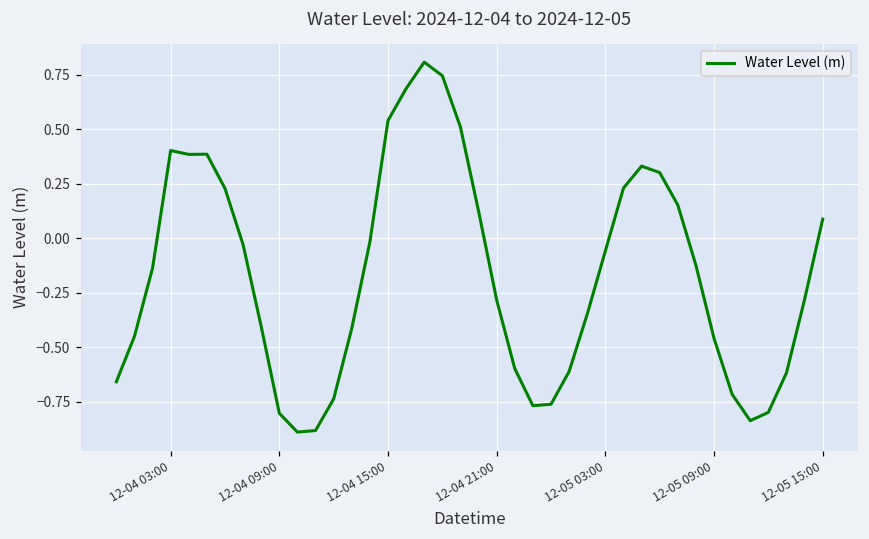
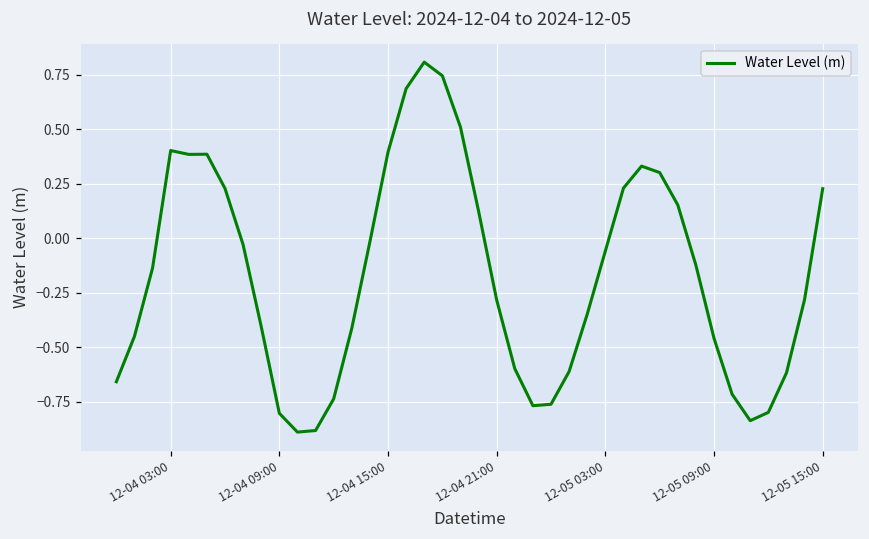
  {
    "12-04 03:00": 0.40,
    "12-04 09:00": -0.80,
-   "12-04 15:00": 0.54,
+   "12-04 15:00": 0.39,
    "12-04 21:00": -0.28,
    "12-05 03:00": -0.06,
    "12-05 09:00": -0.46,
-   "12-05 15:00": 0.09
+   "12-05 15:00": 0.23
  }
